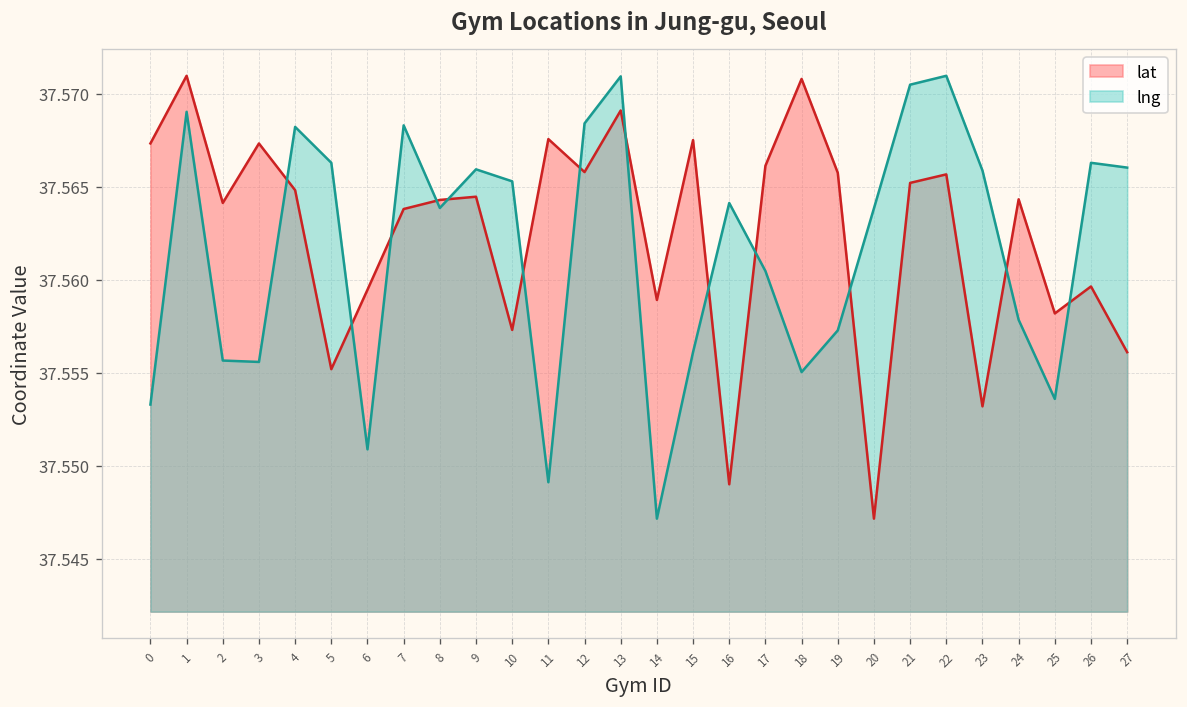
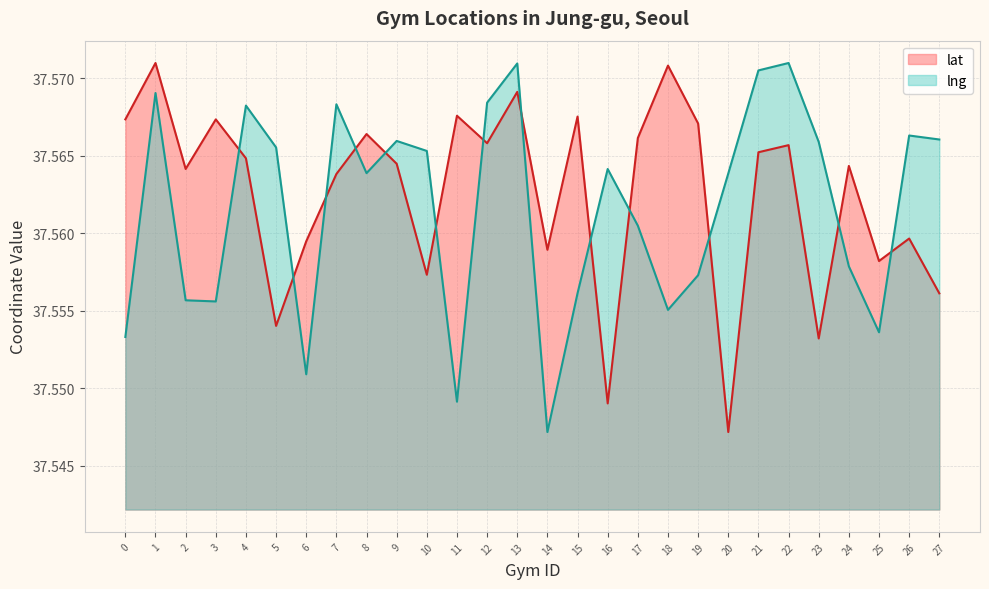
  {
    "lat": {
      "0": 37.5673,
      "1": 37.5710,
      "2": 37.5641,
      "3": 37.5673,
      "4": 37.5648,
-     "5": 37.5552,
+     "5": 37.5540,
      "6": 37.5595,
      "7": 37.5638,
-     "8": 37.5643,
+     "8": 37.5664,
      "9": 37.5645,
      "10": 37.5573,
      "11": 37.5676,
      "12": 37.5658,
      "13": 37.5691,
      "14": 37.5589,
      "15": 37.5675,
      "16": 37.5490,
      "17": 37.5661,
      "18": 37.5708,
-     "19": 37.5658,
+     "19": 37.5671,
      "20": 37.5472,
      "21": 37.5652,
      "22": 37.5657,
      "23": 37.5532,
      "24": 37.5643,
      "25": 37.5582,
      "26": 37.5597,
      "27": 37.5561
    },
    "lng": {
      "0": 37.5533,
      "1": 37.5690,
      "2": 37.5557,
      "3": 37.5556,
      "4": 37.5682,
-     "5": 37.5663,
+     "5": 37.5655,
      "6": 37.5509,
      "7": 37.5683,
      "8": 37.5639,
      "9": 37.5659,
      "10": 37.5653,
      "11": 37.5491,
      "12": 37.5684,
      "13": 37.5709,
      "14": 37.5472,
      "15": 37.5561,
      "16": 37.5641,
      "17": 37.5605,
      "18": 37.5550,
      "19": 37.5573,
      "20": 37.5639,
      "21": 37.5705,
      "22": 37.5710,
      "23": 37.5659,
      "24": 37.5579,
      "25": 37.5536,
      "26": 37.5663,
      "27": 37.5660
    }
  }
